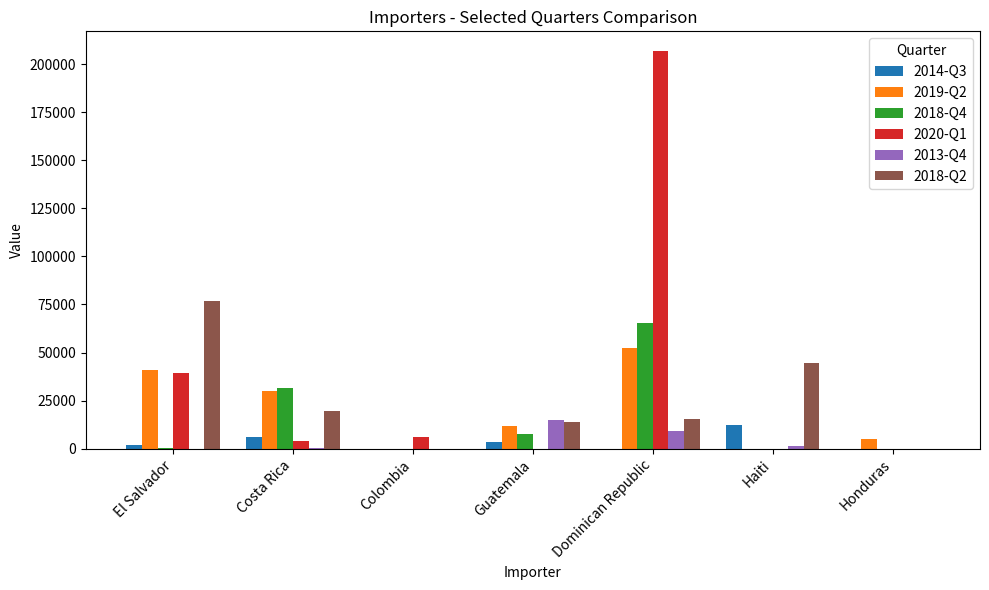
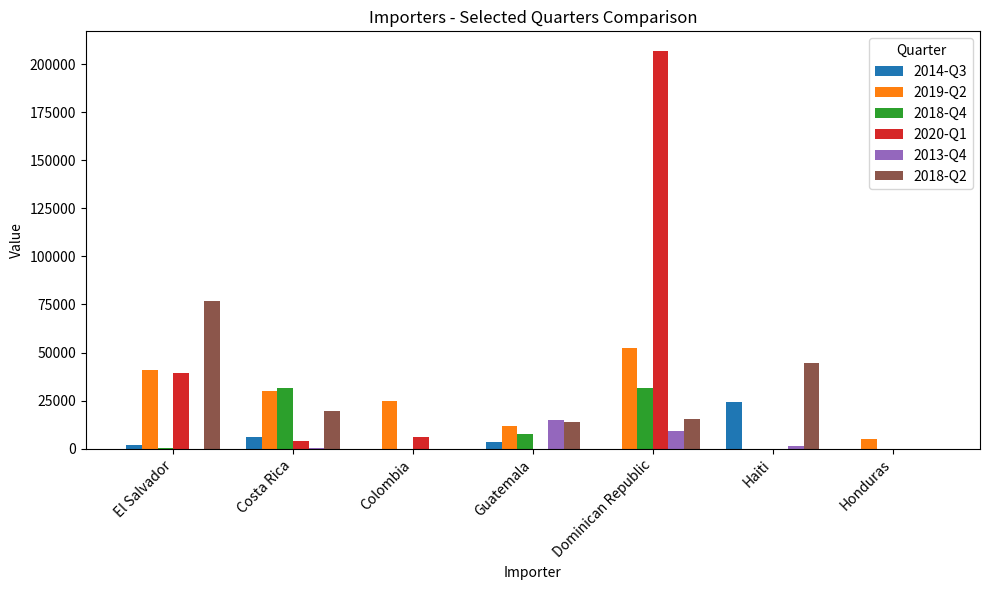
  {
    "2014-Q3": {
      "El Salvador": 2000,
      "Costa Rica": 6000,
      "Colombia": 0,
      "Guatemala": 3000,
      "Dominican Republic": 0,
-     "Haiti": 12000,
+     "Haiti": 24000,
      "Honduras": 0
    },
    "2019-Q2": {
      "El Salvador": 41000,
      "Costa Rica": 30000,
-     "Colombia": 0,
+     "Colombia": 25000,
      "Guatemala": 12000,
      "Dominican Republic": 52000,
      "Haiti": 0,
      "Honduras": 5000
    },
    "2018-Q4": {
      "Costa Rica": 32000,
      "Colombia": 0,
      "Guatemala": 8000,
-     "Dominican Republic": 65000,
+     "Dominican Republic": 32000,
      "Haiti": 0,
      "Honduras": 0
    },
    "2020-Q1": {
      "El Salvador": 39000,
      "Costa Rica": 4000,
      "Colombia": 6000,
      "Guatemala": 0,
      "Dominican Republic": 207000,
      "Haiti": 0,
      "Honduras": 0
    },
    "2013-Q4": {
      "El Salvador": 0,
      "Guatemala": 15000,
      "Dominican Republic": 9000,
      "Haiti": 1000,
      "Honduras": 0
    },
    "2018-Q2": {
      "El Salvador": 77000,
      "Costa Rica": 20000,
      "Colombia": 0,
      "Guatemala": 14000,
      "Dominican Republic": 15000,
      "Haiti": 45000,
      "Honduras": 0
    }
  }
